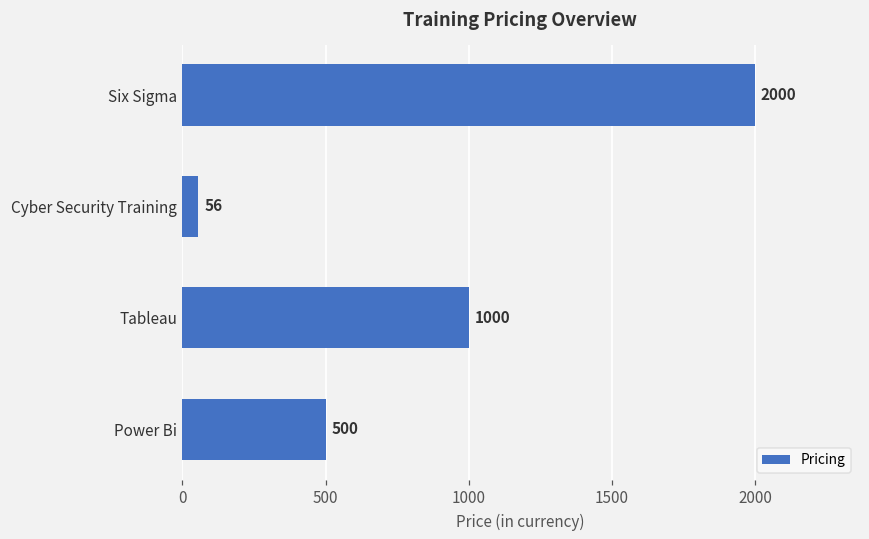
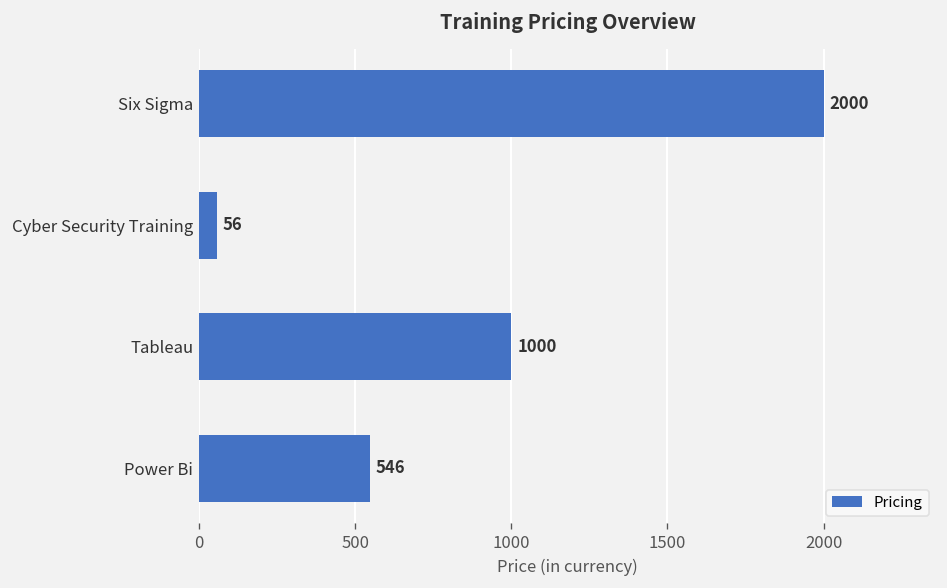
  {
    "Six Sigma": 2000,
    "Cyber Security Training": 56,
    "Tableau": 1000,
-   "Power Bi": 500
+   "Power Bi": 546
  }
